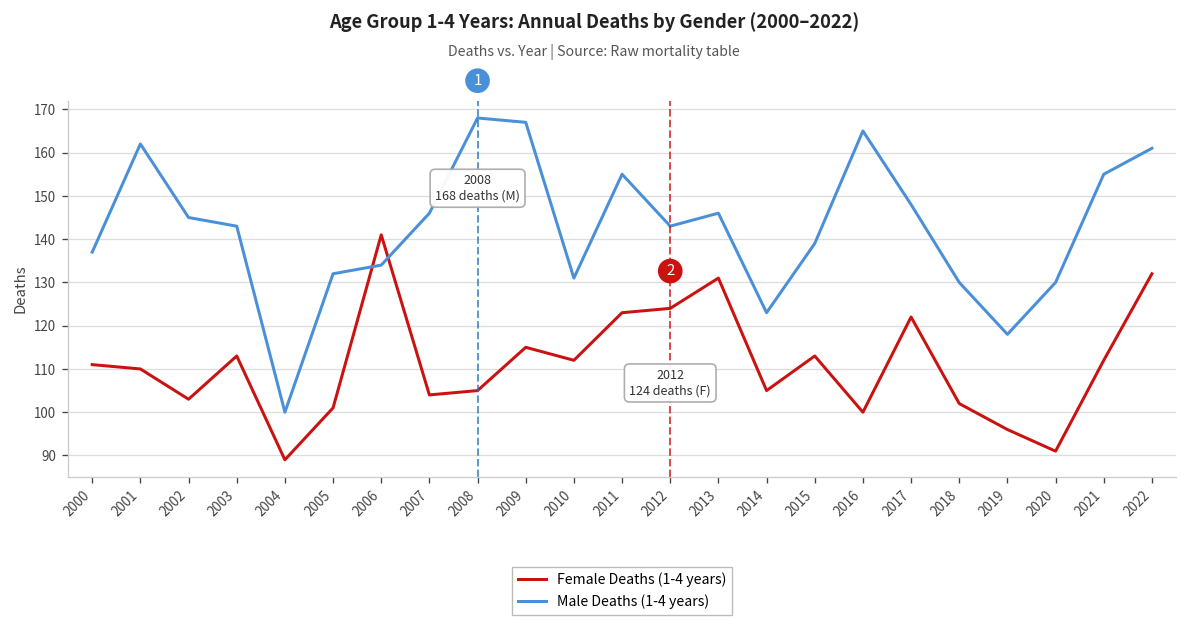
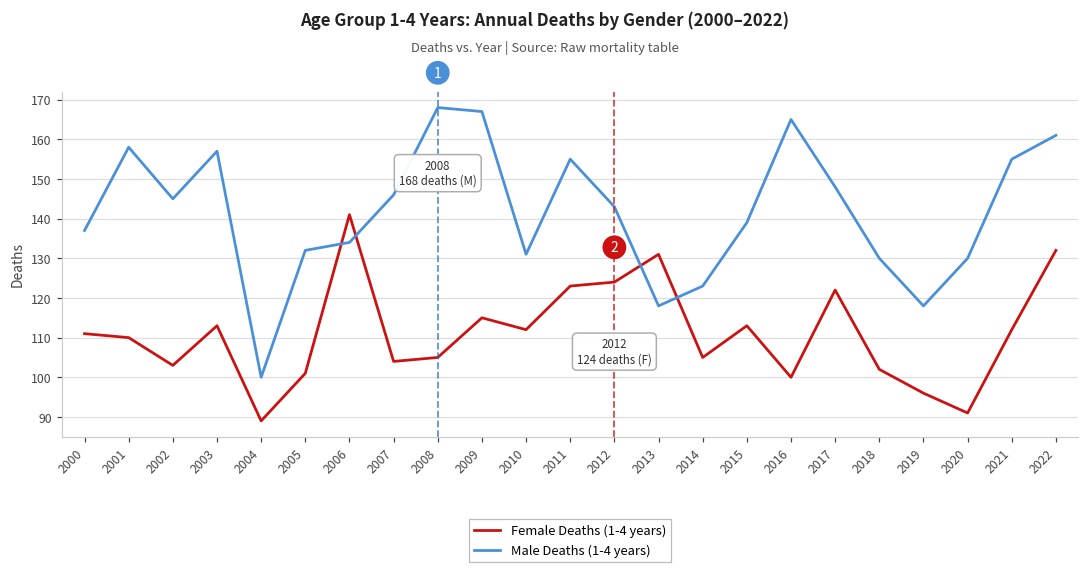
  {
    "Female Deaths (1-4 years)": {
      "2000": 111,
      "2001": 110,
      "2002": 103,
      "2003": 113,
      "2004": 89,
      "2005": 101,
      "2006": 141,
      "2007": 104,
      "2008": 105,
      "2009": 115,
      "2010": 112,
      "2011": 123,
      "2012": 124,
      "2013": 131,
      "2014": 105,
      "2015": 113,
      "2016": 100,
      "2017": 122,
      "2018": 102,
      "2019": 96,
      "2020": 91,
      "2021": 112,
      "2022": 132
    },
    "Male Deaths (1-4 years)": {
      "2000": 137,
-     "2001": 162,
+     "2001": 158,
      "2002": 145,
-     "2003": 143,
+     "2003": 157,
      "2004": 100,
      "2005": 132,
      "2006": 134,
      "2008": 168,
      "2009": 167,
      "2010": 131,
      "2011": 155,
      "2012": 143,
-     "2013": 146,
+     "2013": 118,
      "2014": 123,
      "2015": 139,
      "2016": 165,
      "2017": 148,
      "2018": 130,
      "2019": 118,
      "2020": 130,
      "2021": 155,
      "2022": 161
    }
  }
